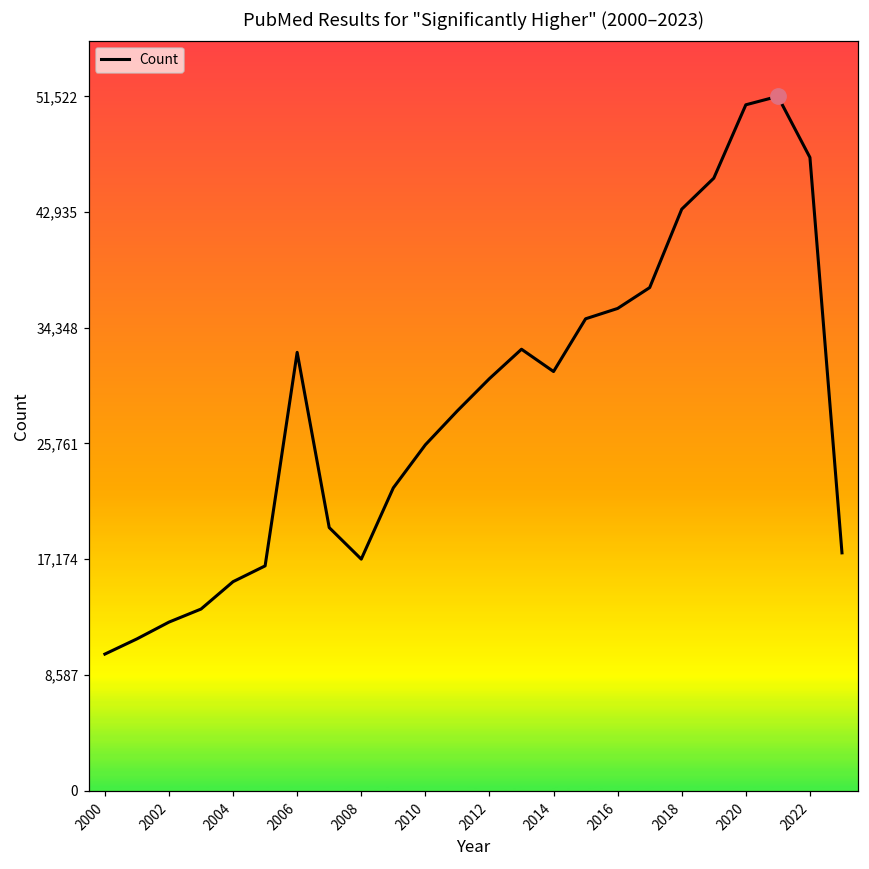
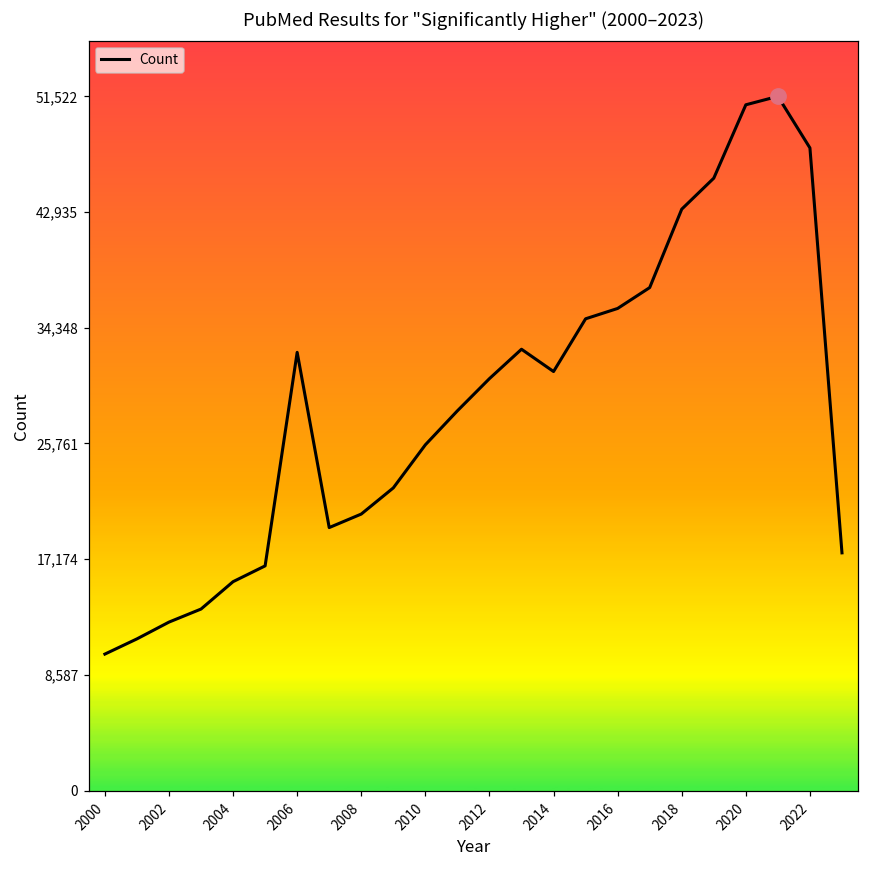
  {
    "Count": {
      "2000": "10,100",
      "2002": "12,500",
      "2004": "15,500",
      "2006": "32,500",
-     "2008": "17,200",
+     "2008": "20,500",
      "2010": "25,700",
      "2012": "30,600",
      "2014": "31,100",
      "2016": "35,800",
      "2018": "43,200",
      "2020": "50,900",
-     "2022": "47,000"
+     "2022": "47,700"
    }
  }
